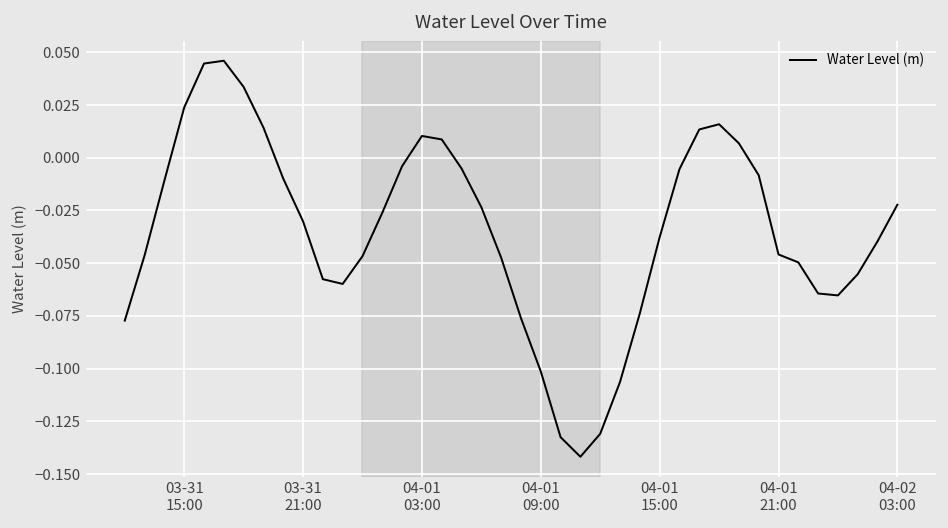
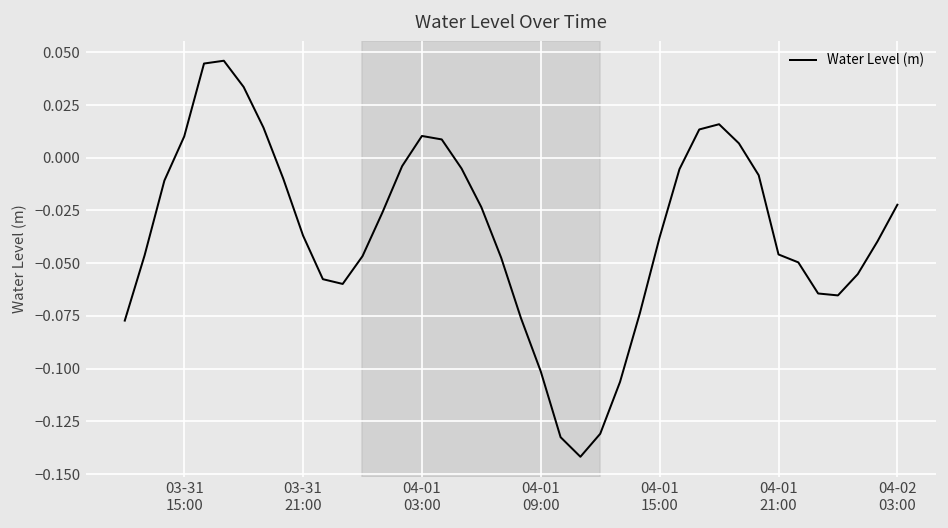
  {
-   "03-31 15:00": 0.024,
-   "03-31 21:00": -0.030,
+   "03-31 15:00": 0.010,
+   "03-31 21:00": -0.037,
    "04-01 03:00": 0.010,
    "04-01 09:00": -0.101,
    "04-01 15:00": -0.038,
    "04-01 21:00": -0.046,
    "04-02 03:00": -0.022
  }
